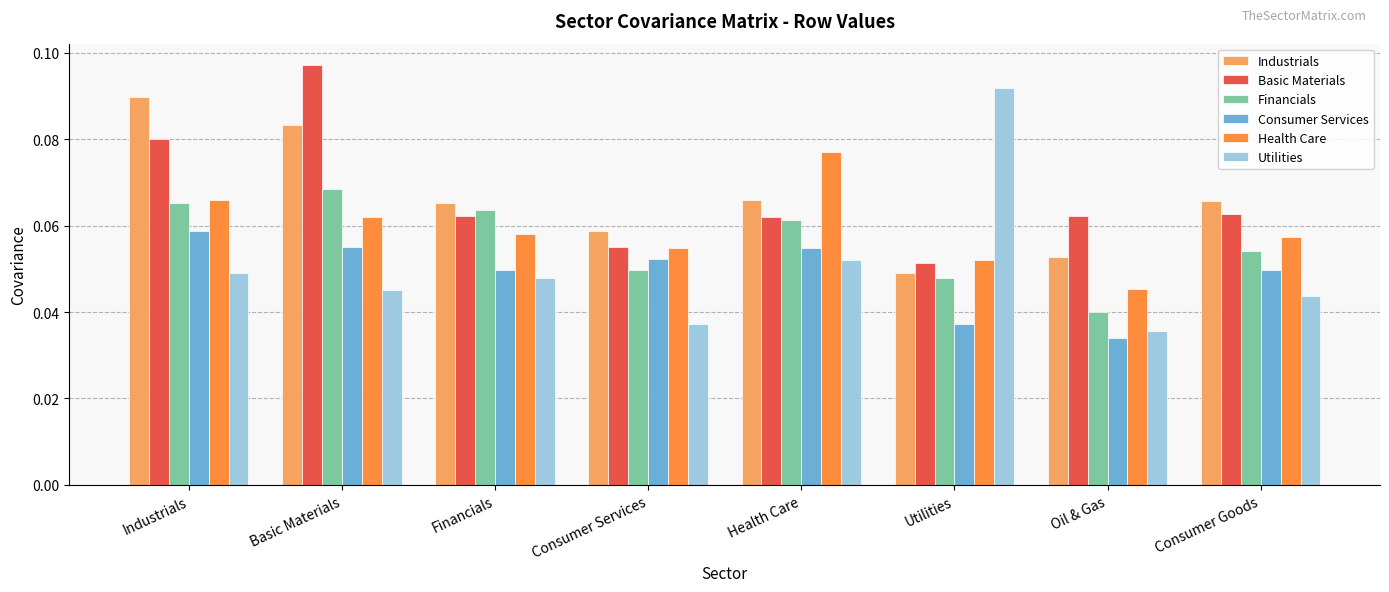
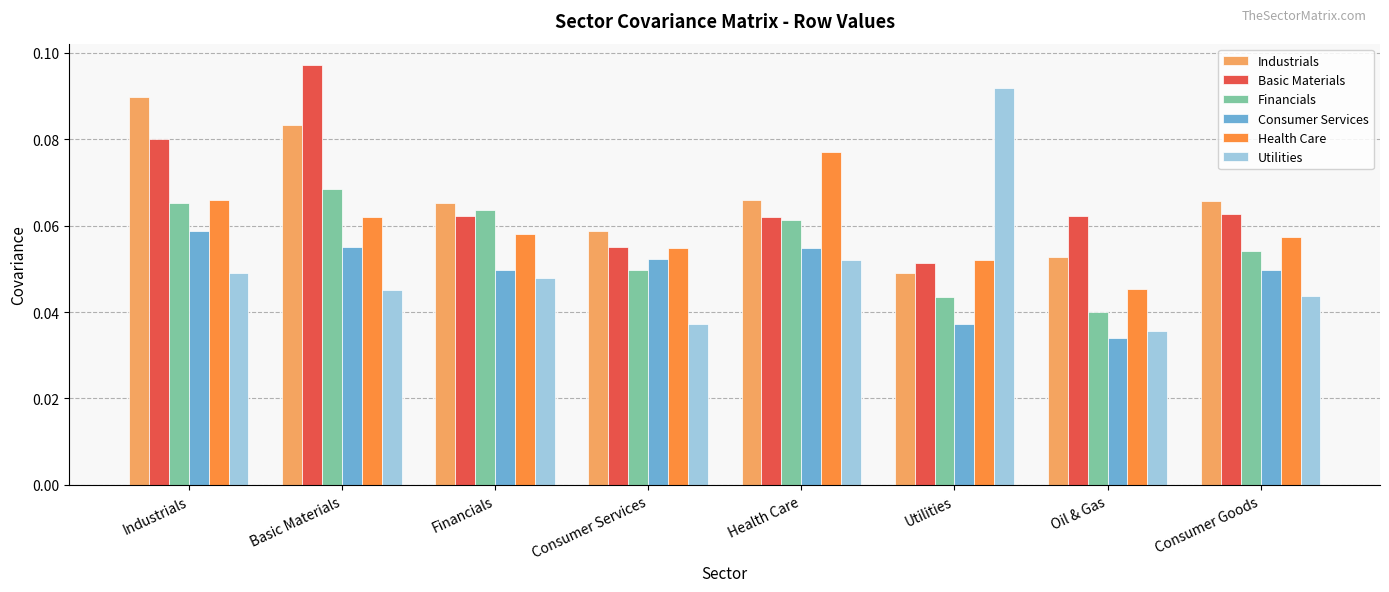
  {
    "Basic Materials": {
      "Industrials": 0.080,
      "Basic Materials": 0.097,
      "Financials": 0.062,
      "Consumer Services": 0.055,
      "Health Care": 0.062,
      "Utilities": 0.051,
      "Oil & Gas": 0.062,
      "Consumer Goods": 0.063
    },
    "Financials": {
      "Industrials": 0.065,
      "Basic Materials": 0.068,
      "Financials": 0.064,
      "Consumer Services": 0.050,
      "Health Care": 0.061,
-     "Utilities": 0.048,
+     "Utilities": 0.043,
      "Oil & Gas": 0.040,
      "Consumer Goods": 0.054
    }
  }
